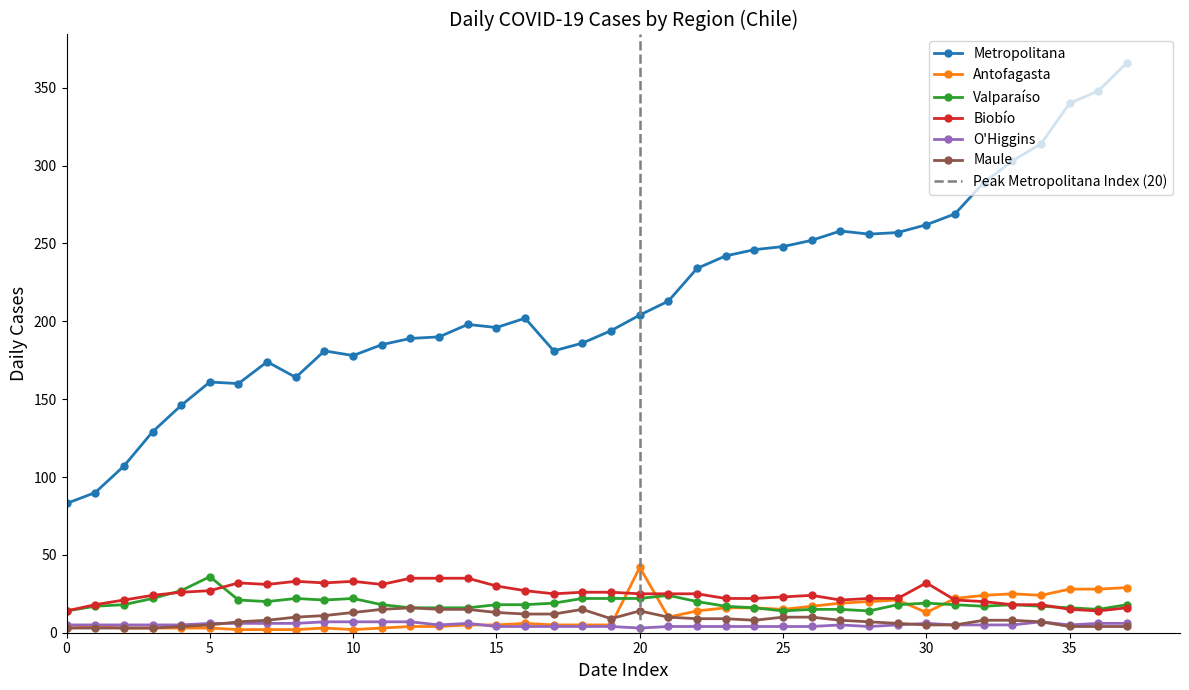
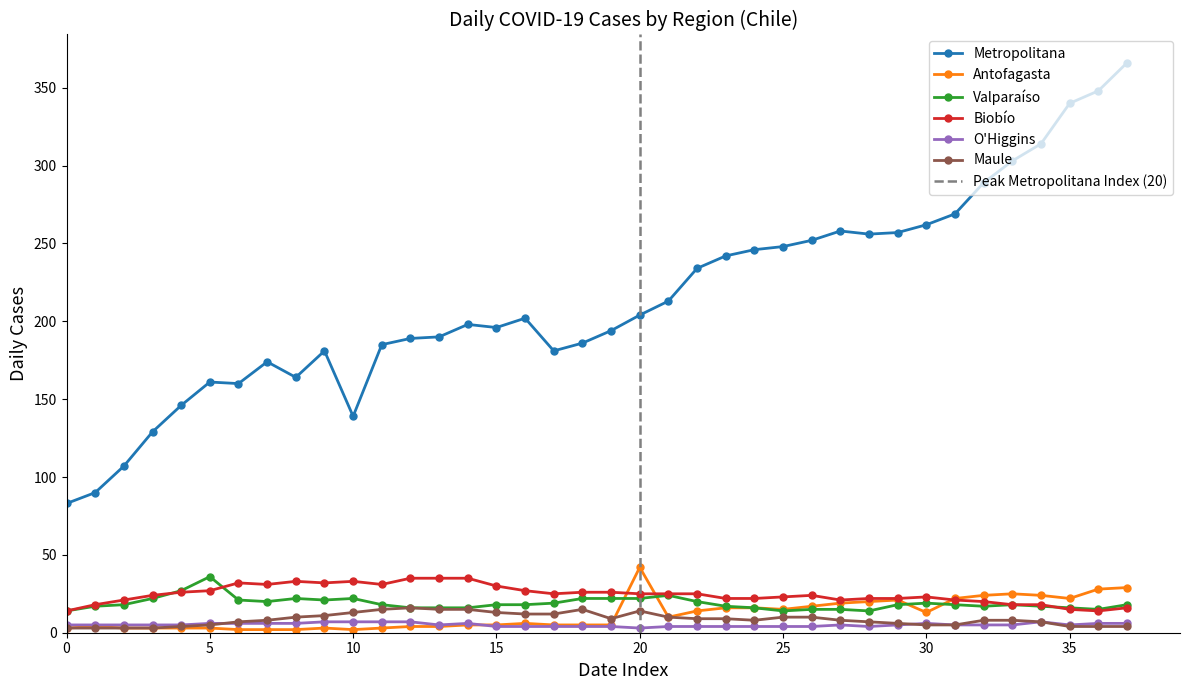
  {
    "Metropolitana": {
      "0": 83,
      "5": 161,
-     "10": 178,
+     "10": 139,
      "15": 196,
      "20": 204,
      "25": 248,
      "30": 262
    },
    "Antofagasta": {
      "5": 3,
      "10": 2,
      "20": 42,
      "30": 13,
-     "35": 28
+     "35": 22
    },
    "Valparaíso": {
      "5": 36,
      "10": 22,
      "15": 18,
      "20": 22,
      "30": 19
    },
    "Biobío": {
      "5": 27,
      "10": 33,
      "15": 30,
      "20": 25,
      "25": 23,
-     "30": 32
+     "30": 23
    },
    "O'Higgins": {
      "0": 5,
      "10": 7,
      "20": 3,
      "25": 4
    },
    "Maule": {
      "10": 13,
      "15": 13,
      "20": 14,
      "25": 10
    }
  }
